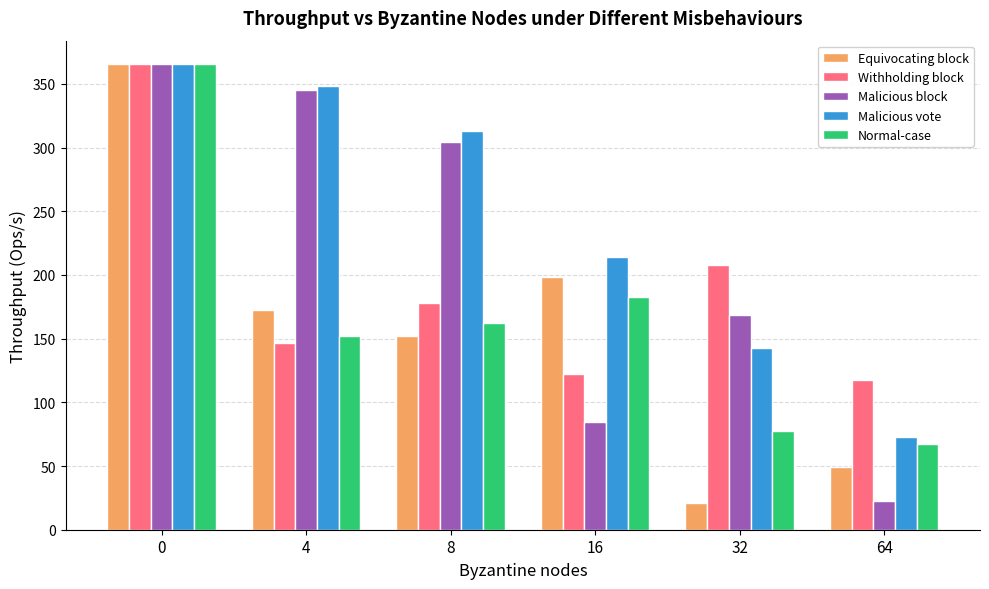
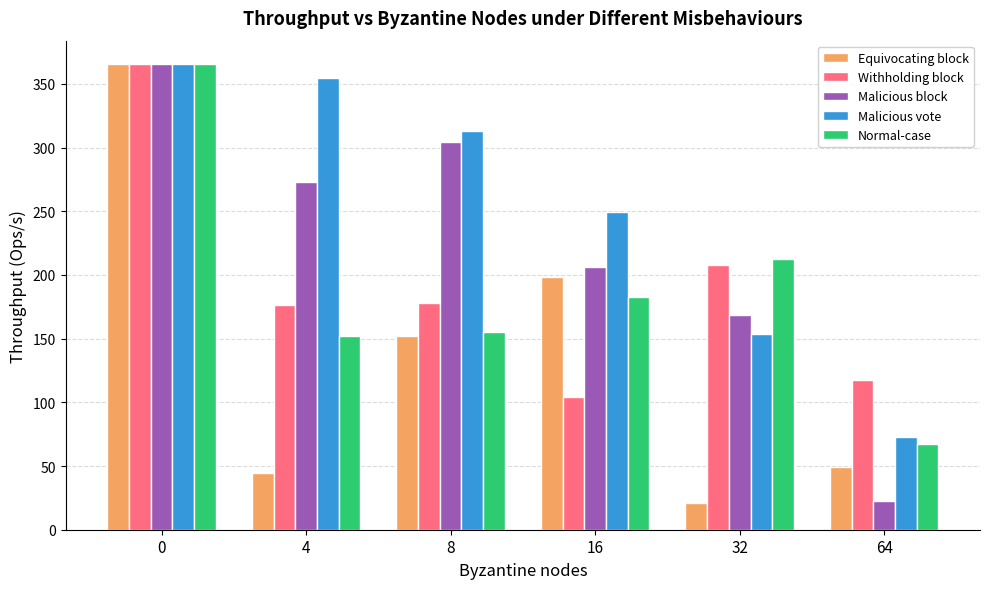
  {
    "Equivocating block": {
      "0": 366,
-     "4": 173,
+     "4": 44,
      "8": 152,
      "16": 198,
      "32": 21,
      "64": 49
    },
    "Withholding block": {
      "0": 366,
-     "4": 147,
+     "4": 177,
      "8": 178,
-     "16": 122,
+     "16": 104,
      "32": 208,
      "64": 118
    },
    "Malicious block": {
      "0": 366,
-     "4": 346,
+     "4": 273,
      "8": 305,
-     "16": 85,
+     "16": 206,
      "32": 168,
      "64": 23
    },
    "Malicious vote": {
      "0": 366,
-     "4": 349,
+     "4": 355,
      "8": 313,
-     "16": 214,
-     "32": 143,
+     "16": 250,
+     "32": 154,
      "64": 72
    },
    "Normal-case": {
      "0": 366,
      "4": 152,
-     "8": 162,
+     "8": 155,
      "16": 183,
-     "32": 78,
+     "32": 213,
      "64": 67
    }
  }
